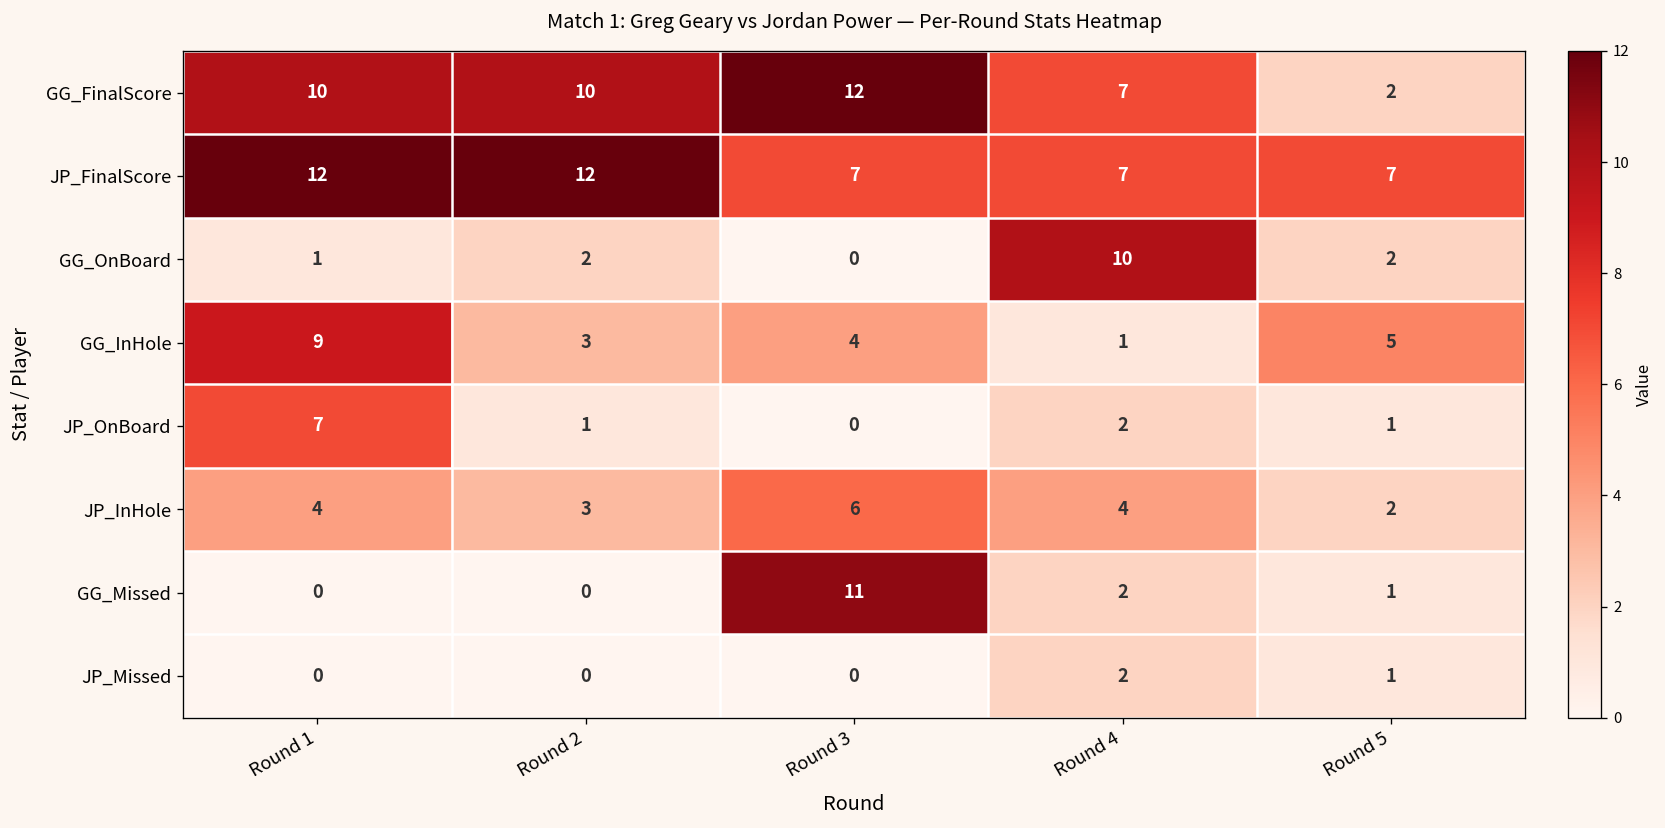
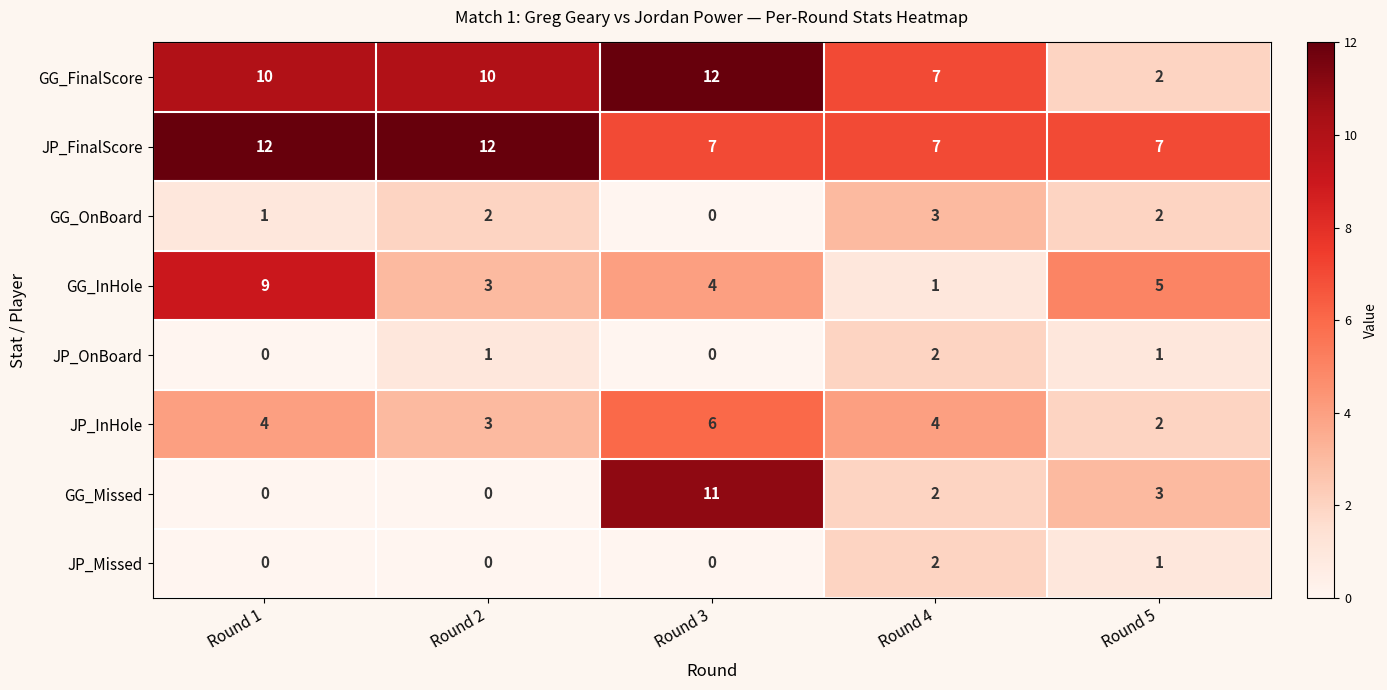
  {
    "GG_FinalScore": {
      "Round 1": 10,
      "Round 2": 10,
      "Round 3": 12,
      "Round 4": 7,
      "Round 5": 2
    },
    "JP_FinalScore": {
      "Round 1": 12,
      "Round 2": 12,
      "Round 3": 7,
      "Round 4": 7,
      "Round 5": 7
    },
    "GG_OnBoard": {
      "Round 1": 1,
      "Round 2": 2,
      "Round 3": 0,
-     "Round 4": 10,
+     "Round 4": 3,
      "Round 5": 2
    },
    "GG_InHole": {
      "Round 1": 9,
      "Round 2": 3,
      "Round 3": 4,
      "Round 4": 1,
      "Round 5": 5
    },
    "JP_OnBoard": {
-     "Round 1": 7,
+     "Round 1": 0,
      "Round 2": 1,
      "Round 3": 0,
      "Round 4": 2,
      "Round 5": 1
    },
    "JP_InHole": {
      "Round 1": 4,
      "Round 2": 3,
      "Round 3": 6,
      "Round 4": 4,
      "Round 5": 2
    },
    "GG_Missed": {
      "Round 1": 0,
      "Round 2": 0,
      "Round 3": 11,
      "Round 4": 2,
-     "Round 5": 1
+     "Round 5": 3
    },
    "JP_Missed": {
      "Round 1": 0,
      "Round 2": 0,
      "Round 3": 0,
      "Round 4": 2,
      "Round 5": 1
    }
  }
